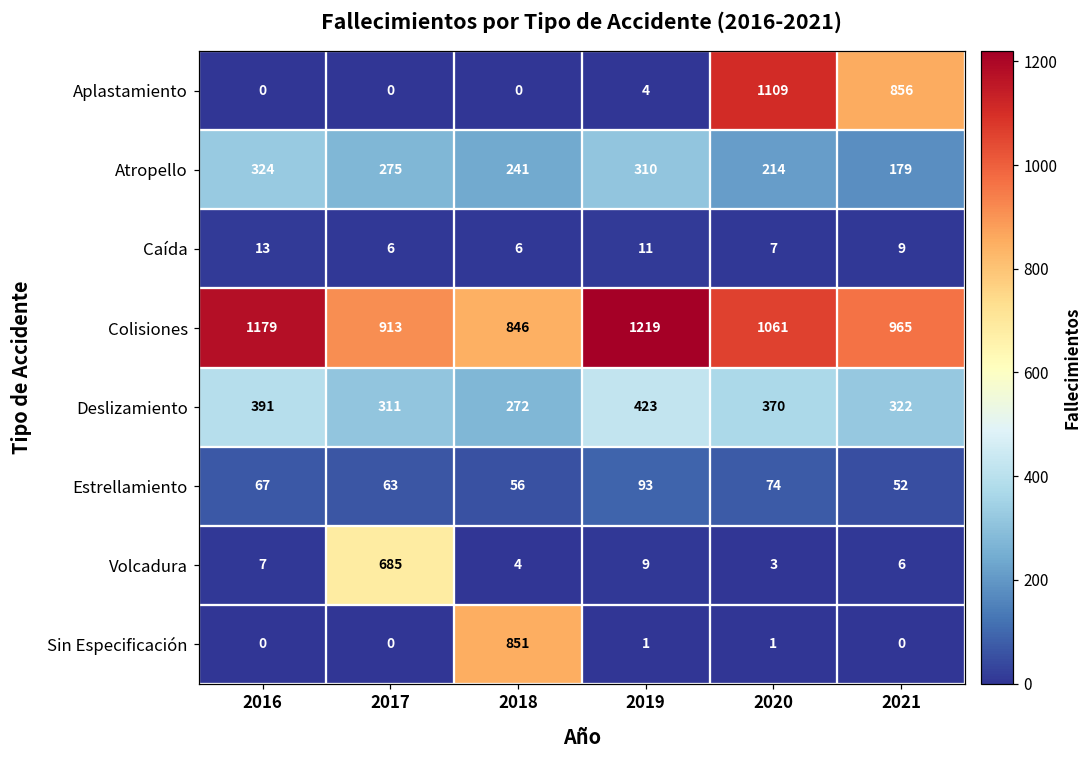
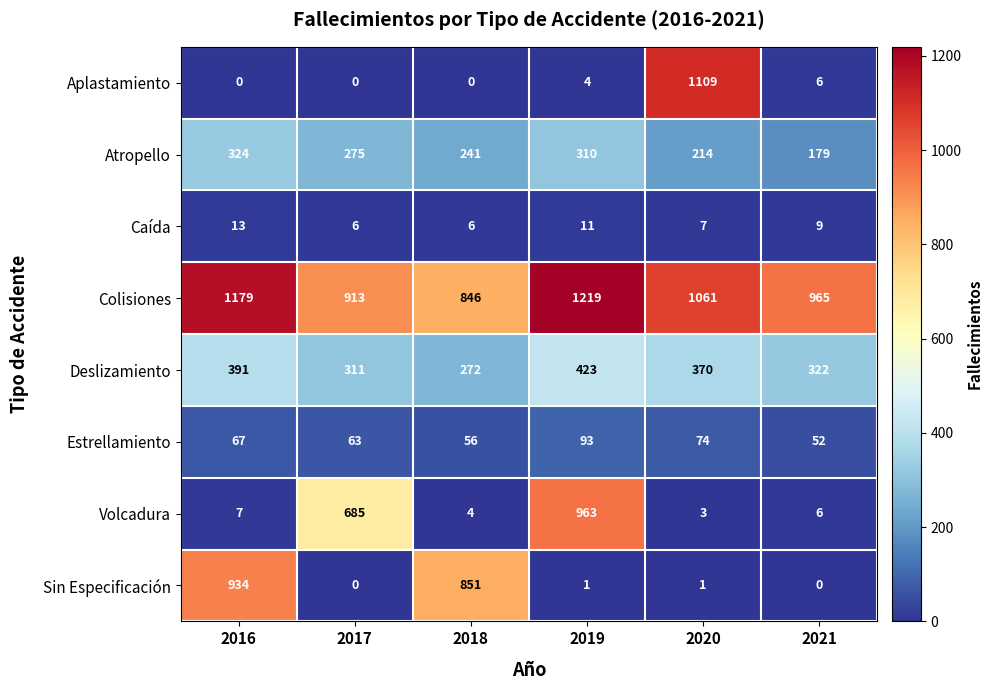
  {
    "Aplastamiento": {
      "2016": 0,
      "2017": 0,
      "2018": 0,
      "2019": 4,
      "2020": 1109,
-     "2021": 856
+     "2021": 6
    },
    "Atropello": {
      "2016": 324,
      "2017": 275,
      "2018": 241,
      "2019": 310,
      "2020": 214,
      "2021": 179
    },
    "Caída": {
      "2016": 13,
      "2017": 6,
      "2018": 6,
      "2019": 11,
      "2020": 7,
      "2021": 9
    },
    "Colisiones": {
      "2016": 1179,
      "2017": 913,
      "2018": 846,
      "2019": 1219,
      "2020": 1061,
      "2021": 965
    },
    "Deslizamiento": {
      "2016": 391,
      "2017": 311,
      "2018": 272,
      "2019": 423,
      "2020": 370,
      "2021": 322
    },
    "Estrellamiento": {
      "2016": 67,
      "2017": 63,
      "2018": 56,
      "2019": 93,
      "2020": 74,
      "2021": 52
    },
    "Volcadura": {
      "2016": 7,
      "2017": 685,
      "2018": 4,
-     "2019": 9,
+     "2019": 963,
      "2020": 3,
      "2021": 6
    },
    "Sin Especificación": {
-     "2016": 0,
+     "2016": 934,
      "2017": 0,
      "2018": 851,
      "2019": 1,
      "2020": 1,
      "2021": 0
    }
  }
